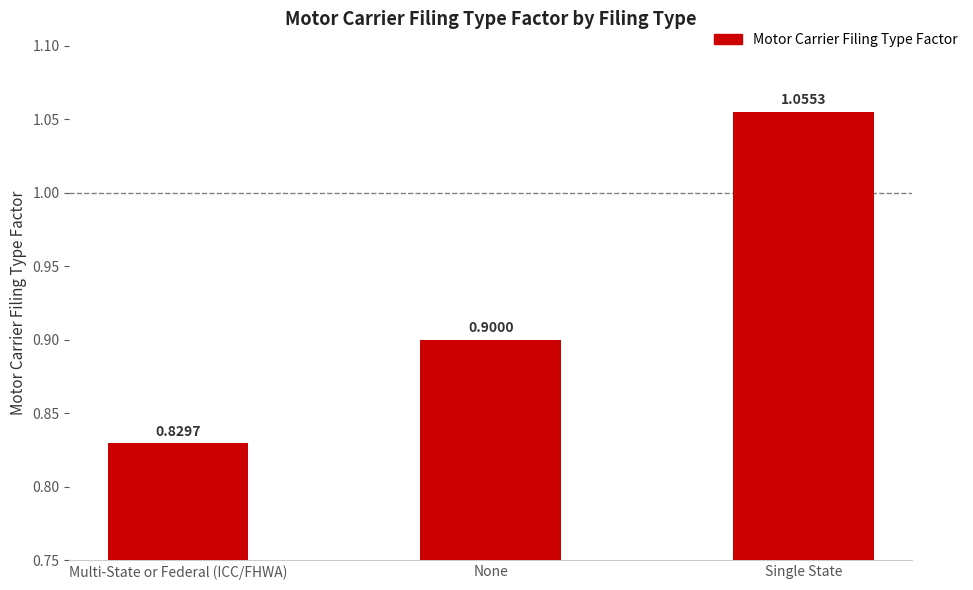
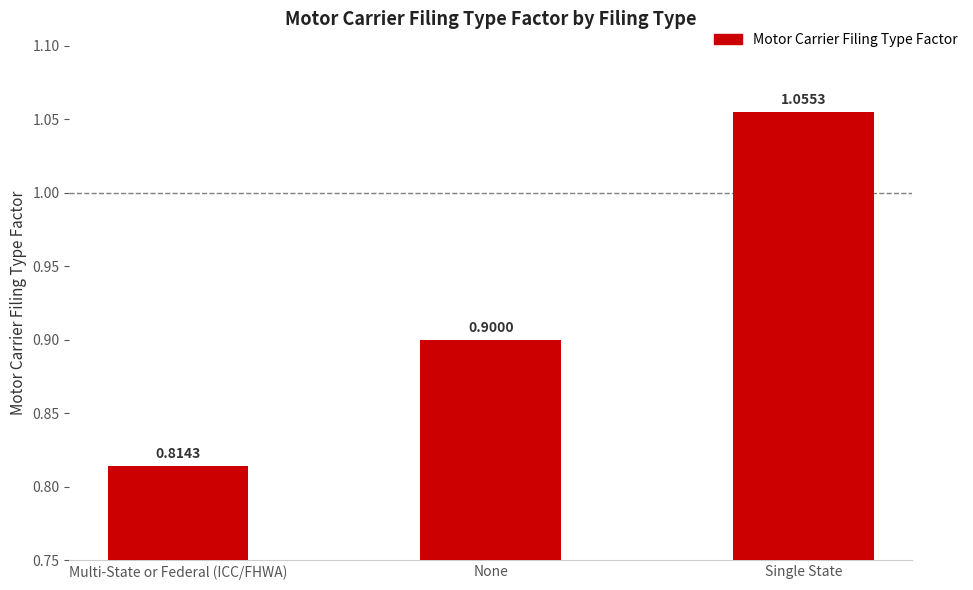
  {
-   "Multi-State or Federal (ICC/FHWA)": 0.8297,
+   "Multi-State or Federal (ICC/FHWA)": 0.8143,
    "None": 0.9000,
    "Single State": 1.0553
  }
